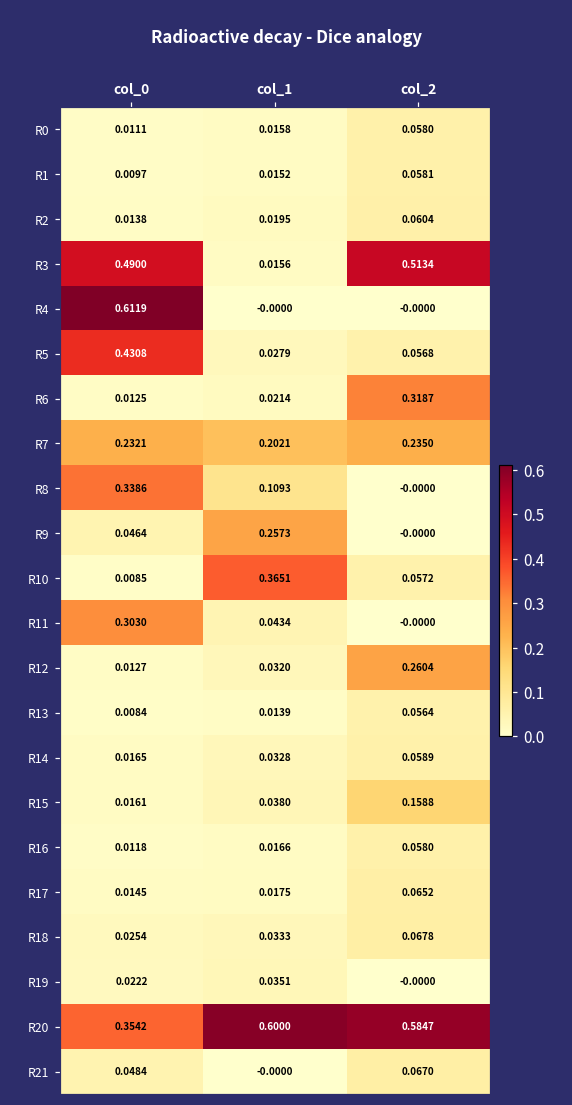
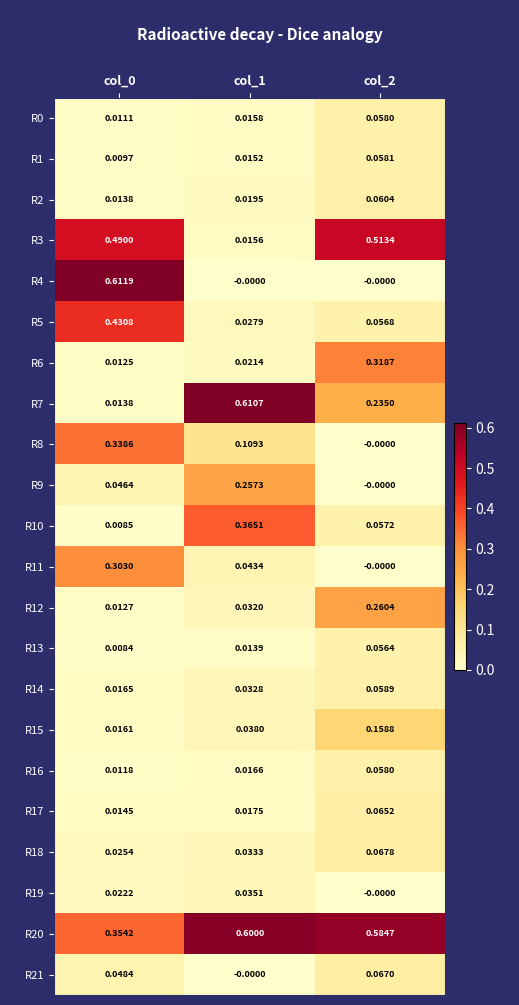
  {
    "R0": {
      "col_0": 0.0111,
      "col_1": 0.0158,
      "col_2": 0.0580
    },
    "R1": {
      "col_0": 0.0097,
      "col_1": 0.0152,
      "col_2": 0.0581
    },
    "R2": {
      "col_0": 0.0138,
      "col_1": 0.0195,
      "col_2": 0.0604
    },
    "R3": {
      "col_0": 0.4900,
      "col_1": 0.0156,
      "col_2": 0.5134
    },
    "R4": {
      "col_0": 0.6119,
      "col_1": -0.0000,
      "col_2": -0.0000
    },
    "R5": {
      "col_0": 0.4308,
      "col_1": 0.0279,
      "col_2": 0.0568
    },
    "R6": {
      "col_0": 0.0125,
      "col_1": 0.0214,
      "col_2": 0.3187
    },
    "R7": {
-     "col_0": 0.2321,
-     "col_1": 0.2021,
+     "col_0": 0.0138,
+     "col_1": 0.6107,
      "col_2": 0.2350
    },
    "R8": {
      "col_0": 0.3386,
      "col_1": 0.1093,
      "col_2": -0.0000
    },
    "R9": {
      "col_0": 0.0464,
      "col_1": 0.2573,
      "col_2": -0.0000
    },
    "R10": {
      "col_0": 0.0085,
      "col_1": 0.3651,
      "col_2": 0.0572
    },
    "R11": {
      "col_0": 0.3030,
      "col_1": 0.0434,
      "col_2": -0.0000
    },
    "R12": {
      "col_0": 0.0127,
      "col_1": 0.0320,
      "col_2": 0.2604
    },
    "R13": {
      "col_0": 0.0084,
      "col_1": 0.0139,
      "col_2": 0.0564
    },
    "R14": {
      "col_0": 0.0165,
      "col_1": 0.0328,
      "col_2": 0.0589
    },
    "R15": {
      "col_0": 0.0161,
      "col_1": 0.0380,
      "col_2": 0.1588
    },
    "R16": {
      "col_0": 0.0118,
      "col_1": 0.0166,
      "col_2": 0.0580
    },
    "R17": {
      "col_0": 0.0145,
      "col_1": 0.0175,
      "col_2": 0.0652
    },
    "R18": {
      "col_0": 0.0254,
      "col_1": 0.0333,
      "col_2": 0.0678
    },
    "R19": {
      "col_0": 0.0222,
      "col_1": 0.0351,
      "col_2": -0.0000
    },
    "R20": {
      "col_0": 0.3542,
      "col_1": 0.6000,
      "col_2": 0.5847
    },
    "R21": {
      "col_0": 0.0484,
      "col_1": -0.0000,
      "col_2": 0.0670
    }
  }
